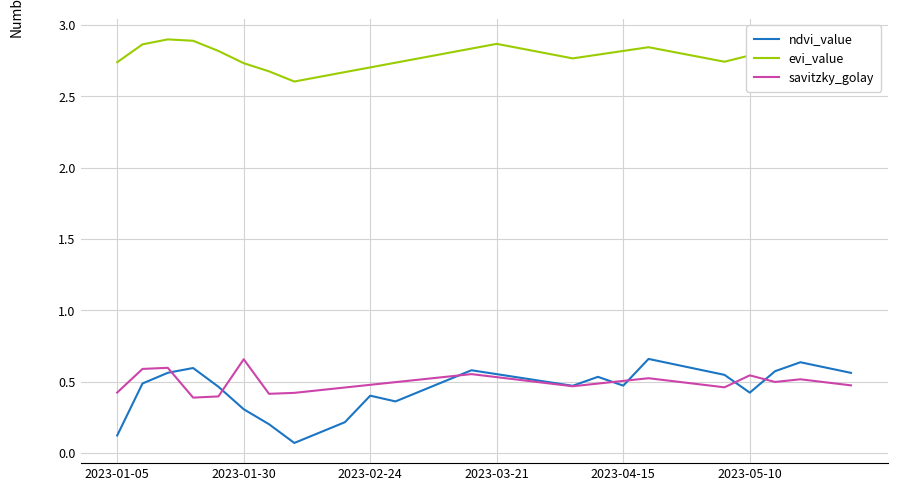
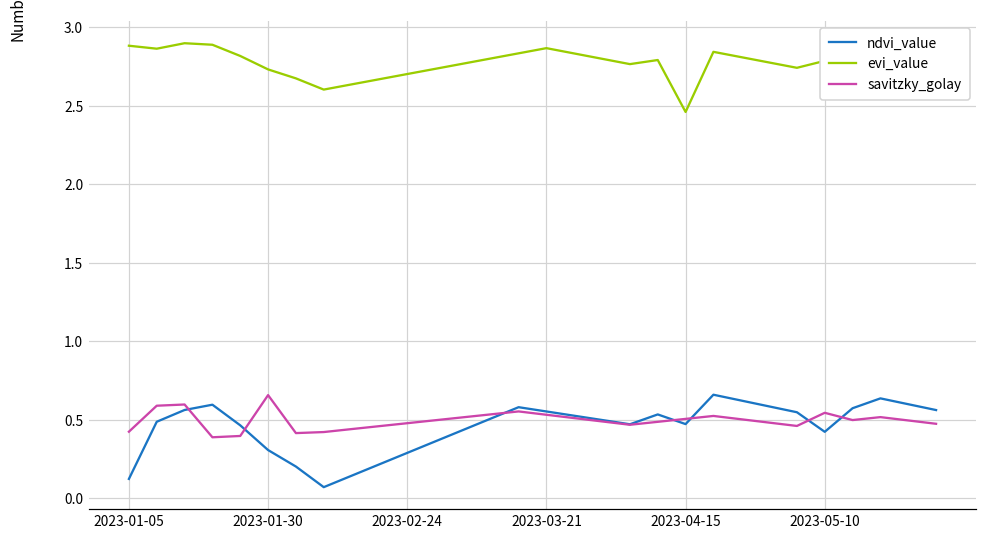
  {
    "ndvi_value": {
      "2023-01-05": 0.12,
      "2023-01-30": 0.31,
-     "2023-02-24": 0.40,
+     "2023-02-24": 0.29,
      "2023-03-21": 0.55,
      "2023-04-15": 0.47,
      "2023-05-10": 0.42
    },
    "evi_value": {
-     "2023-01-05": 2.74,
+     "2023-01-05": 2.88,
      "2023-01-30": 2.73,
      "2023-02-24": 2.70,
      "2023-03-21": 2.87,
-     "2023-04-15": 2.82
+     "2023-04-15": 2.46
    },
    "savitzky_golay": {
      "2023-01-05": 0.42,
      "2023-01-30": 0.66,
      "2023-02-24": 0.48,
      "2023-03-21": 0.53,
      "2023-04-15": 0.51,
      "2023-05-10": 0.54
    }
  }
